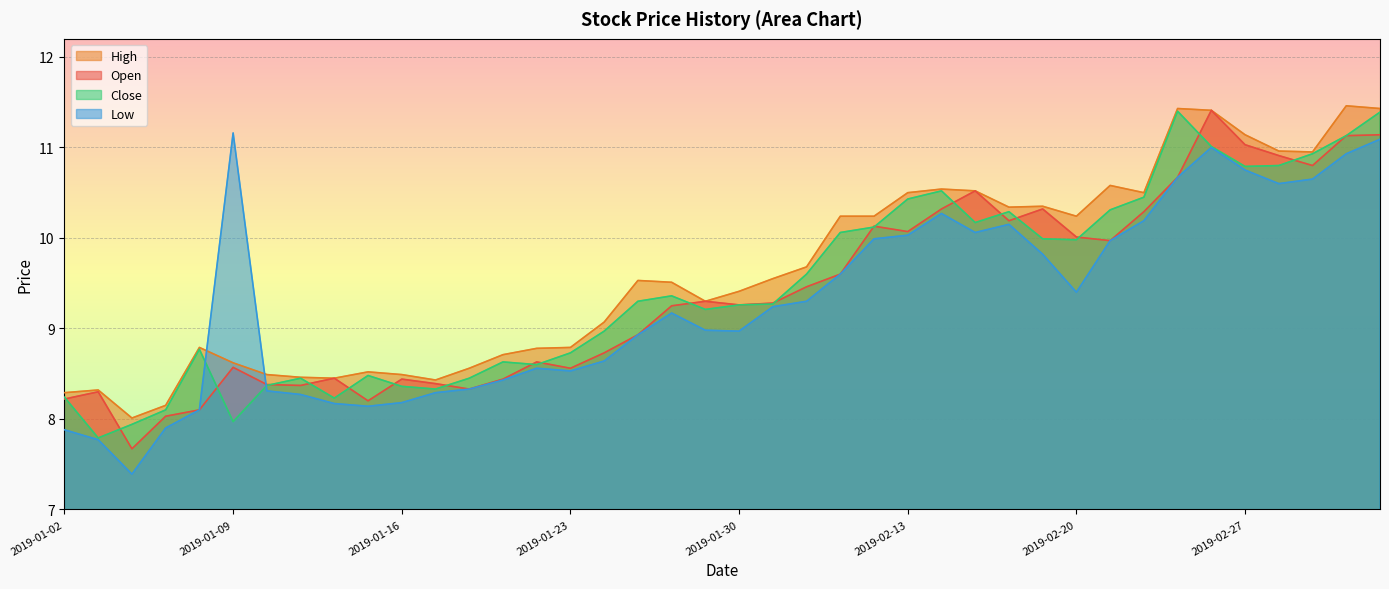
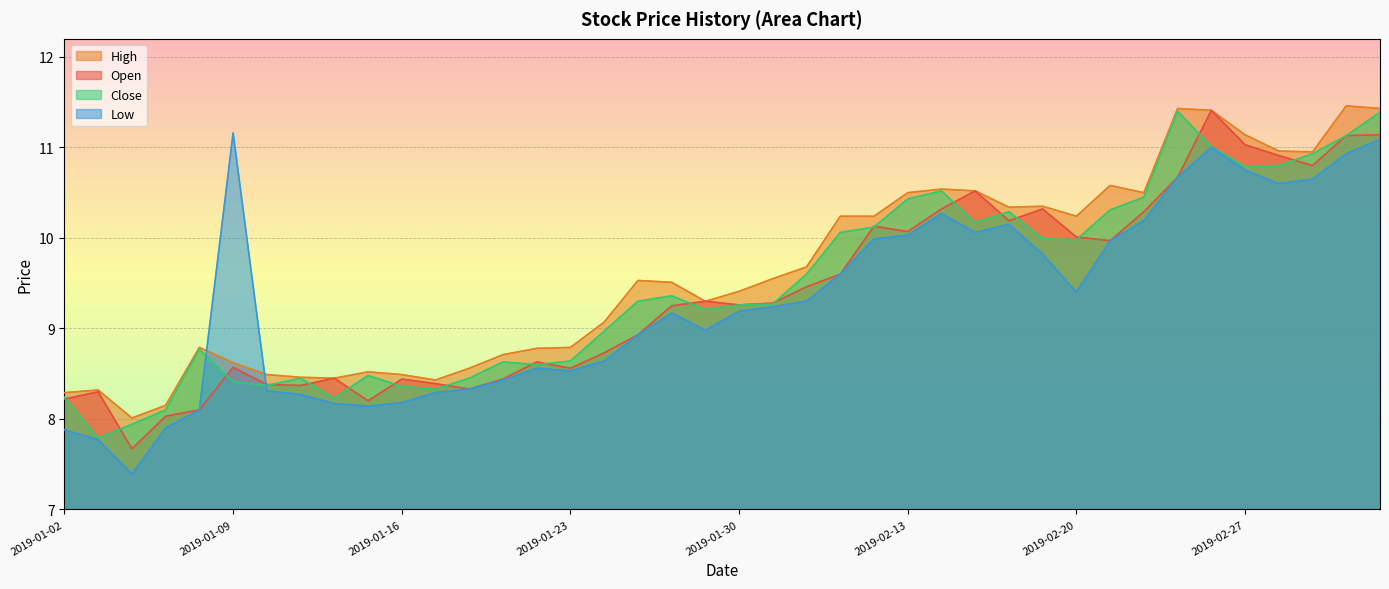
  {
    "Close": {
-     "2019-01-09": 8.0,
+     "2019-01-09": 8.4,
      "2019-01-16": 8.4,
-     "2019-01-23": 8.7,
+     "2019-01-23": 8.6,
      "2019-02-13": 10.4,
      "2019-02-20": 10.0,
      "2019-02-27": 10.8
    },
    "Low": {
      "2019-01-02": 7.9,
      "2019-01-09": 11.2,
      "2019-01-16": 8.2,
      "2019-01-23": 8.5,
-     "2019-01-30": 9.0,
+     "2019-01-30": 9.2,
      "2019-02-13": 10.0,
      "2019-02-20": 9.4,
      "2019-02-27": 10.8
    }
  }
